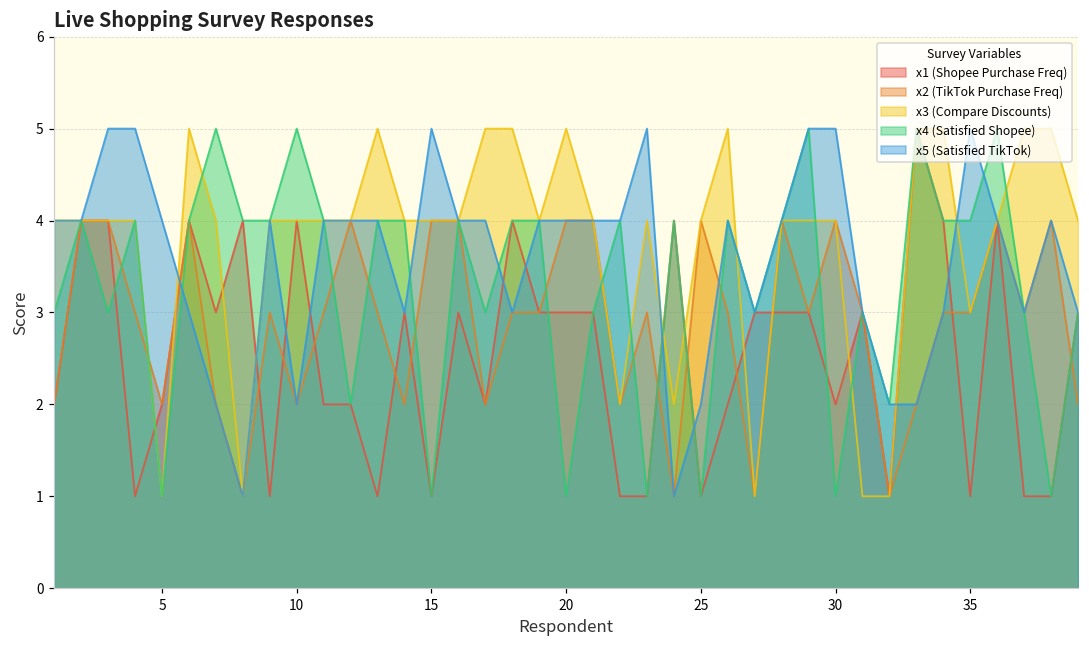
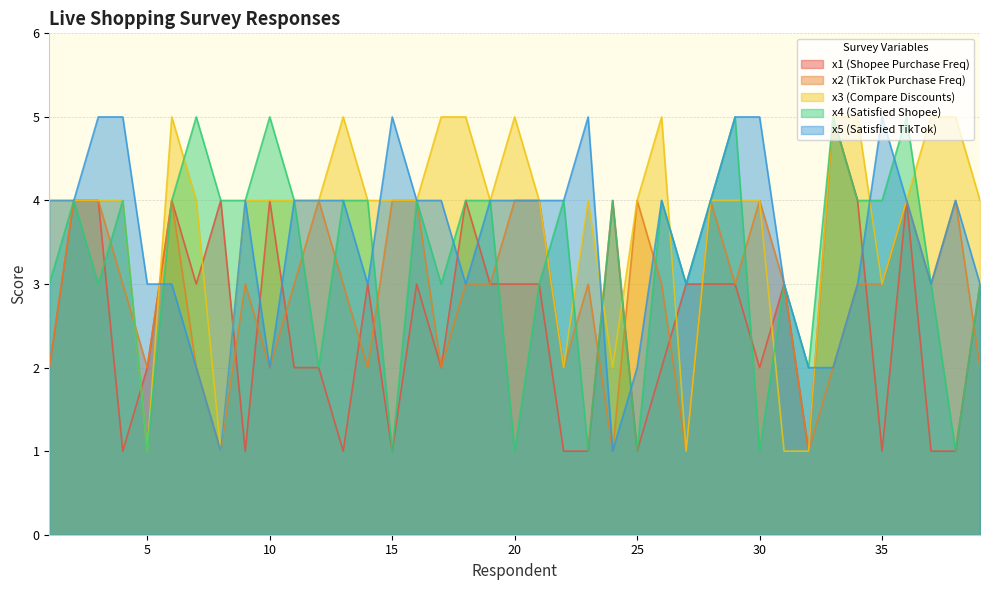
  {
    "x4 (Satisfied Shopee)": {
      "10": 5,
      "20": 1,
      "30": 1,
      "35": 4
    },
    "x5 (Satisfied TikTok)": {
-     "5": 4,
+     "5": 3,
      "15": 5,
      "25": 2,
      "30": 5
    }
  }
